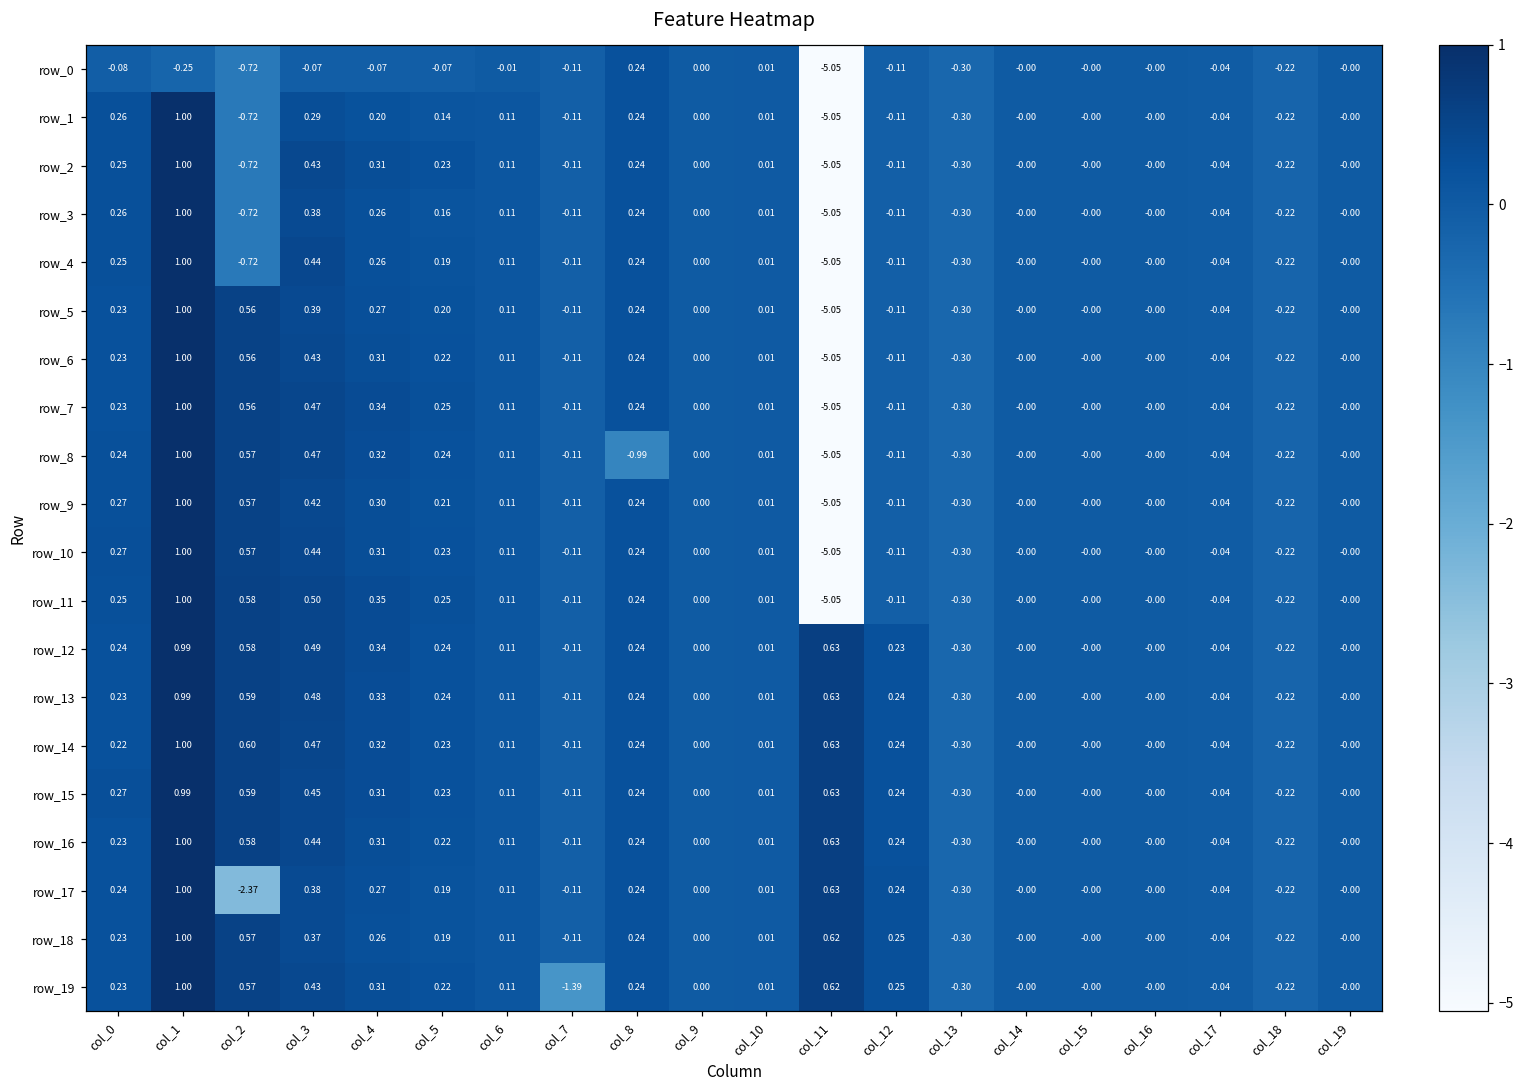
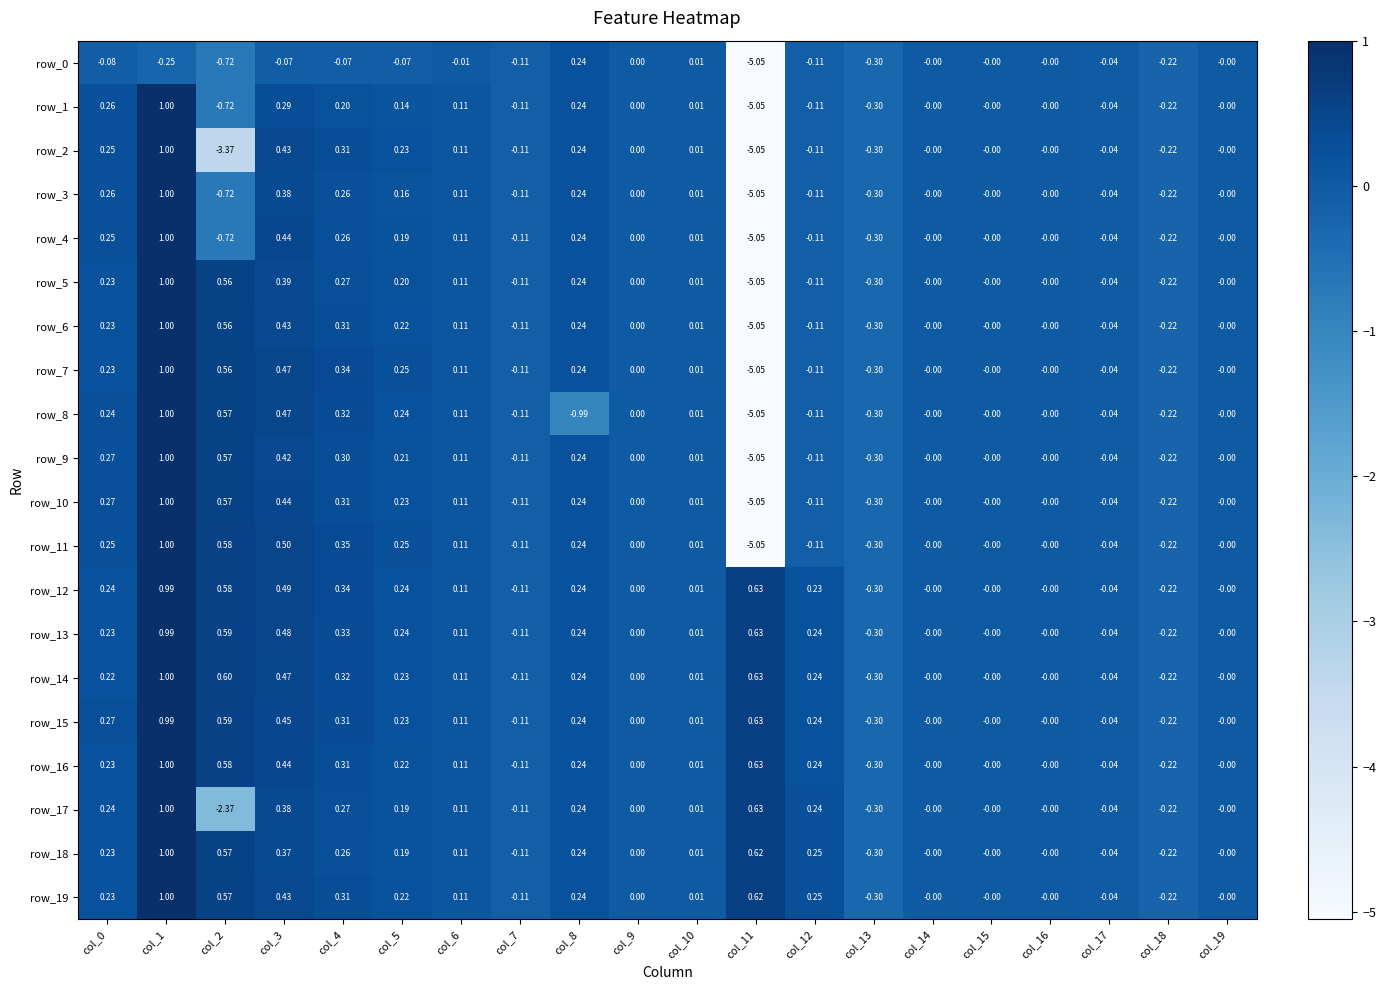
  {
    "row_2": {
      "col_0": 0.25,
      "col_1": 1.00,
-     "col_2": -0.72,
+     "col_2": -3.37,
      "col_3": 0.43,
      "col_4": 0.31,
      "col_5": 0.23,
      "col_6": 0.11,
      "col_7": -0.11,
      "col_8": 0.24,
      "col_9": 0.00,
      "col_10": 0.01,
      "col_11": -5.05,
      "col_12": -0.11,
      "col_13": -0.30,
      "col_14": -0.00,
      "col_15": -0.00,
      "col_16": -0.00,
      "col_17": -0.04,
      "col_18": -0.22,
      "col_19": -0.00
    },
    "row_19": {
      "col_0": 0.23,
      "col_1": 1.00,
      "col_2": 0.57,
      "col_3": 0.43,
      "col_4": 0.31,
      "col_5": 0.22,
      "col_6": 0.11,
-     "col_7": -1.39,
+     "col_7": -0.11,
      "col_8": 0.24,
      "col_9": 0.00,
      "col_10": 0.01,
      "col_11": 0.62,
      "col_12": 0.25,
      "col_13": -0.30,
      "col_14": -0.00,
      "col_15": -0.00,
      "col_16": -0.00,
      "col_17": -0.04,
      "col_18": -0.22,
      "col_19": -0.00
    }
  }
